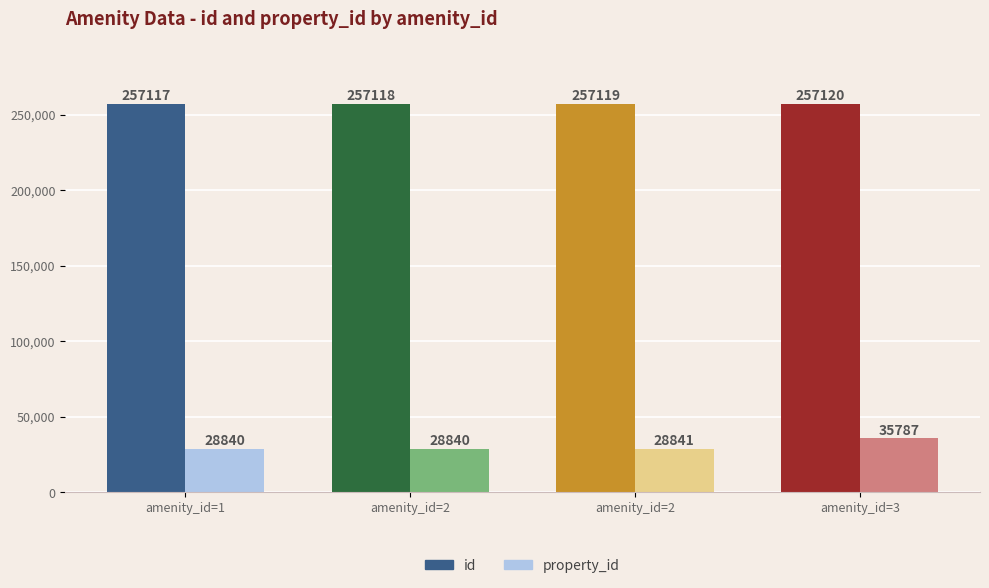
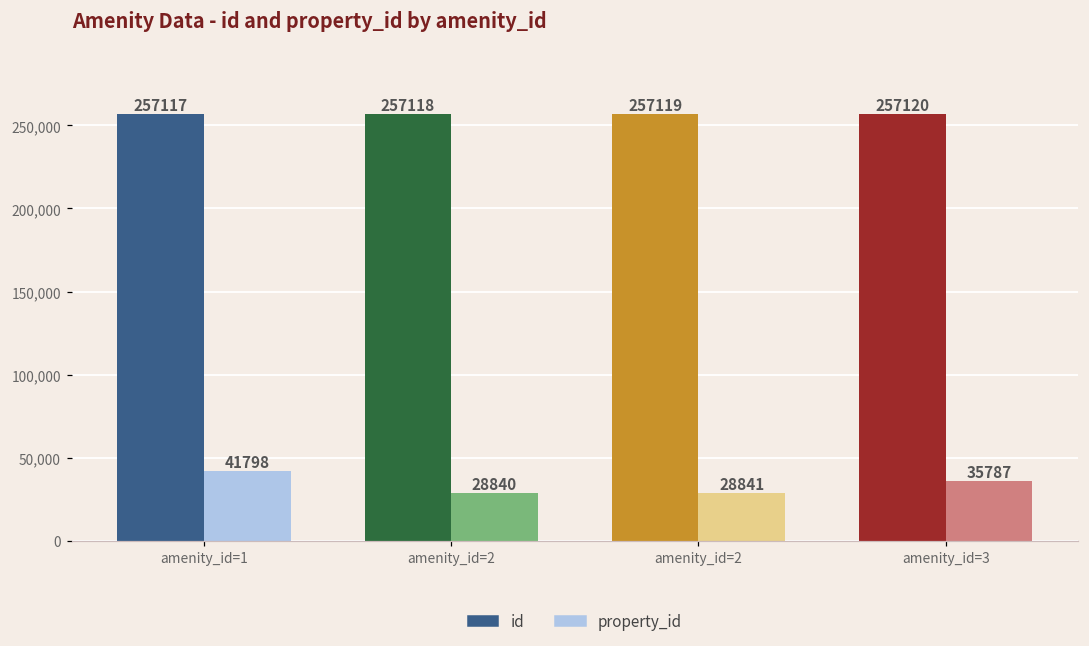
  {
    "id": {
      "amenity_id=1": 257117,
      "amenity_id=3": 257120
    },
    "property_id": {
-     "amenity_id=1": 28840,
+     "amenity_id=1": 41798,
      "amenity_id=3": 35787
    }
  }
